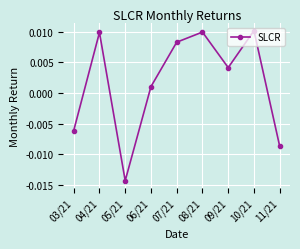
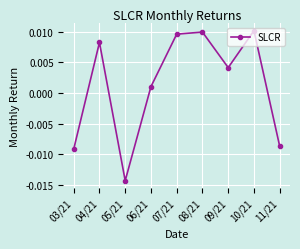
  {
-   "03/21": -0.006,
-   "04/21": 0.010,
+   "03/21": -0.009,
+   "04/21": 0.008,
    "05/21": -0.014,
    "06/21": 0.001,
-   "07/21": 0.008,
+   "07/21": 0.010,
    "08/21": 0.010,
    "09/21": 0.004,
    "11/21": -0.009
  }
